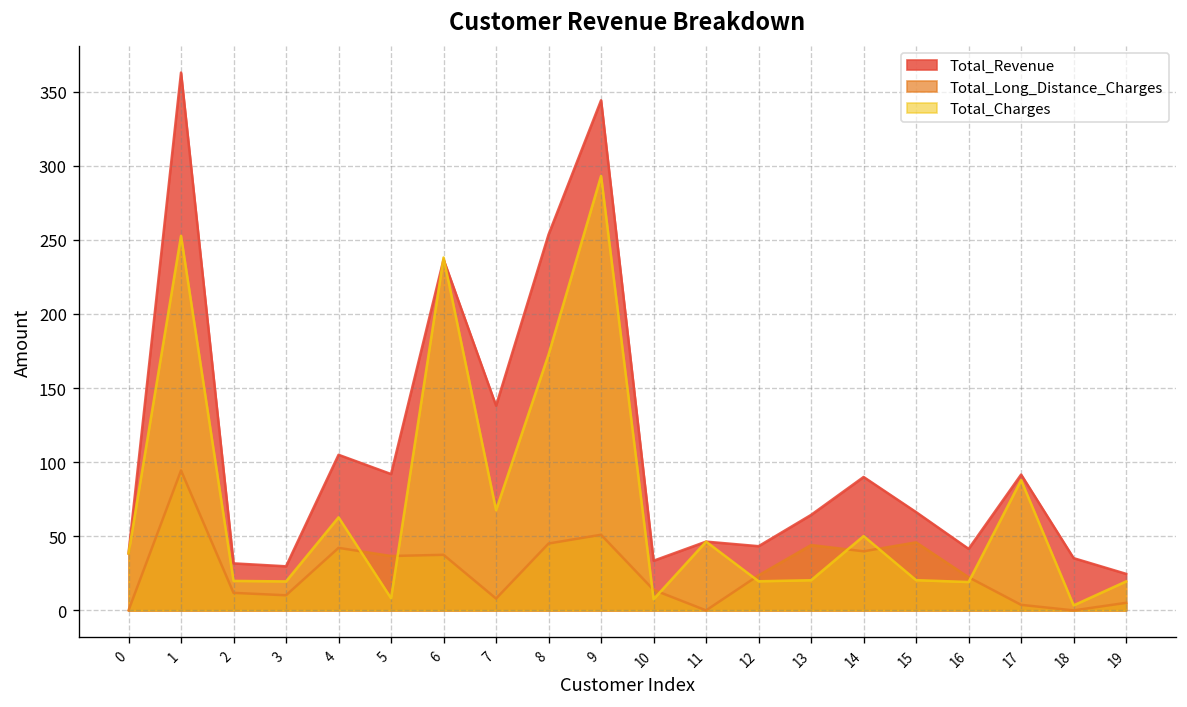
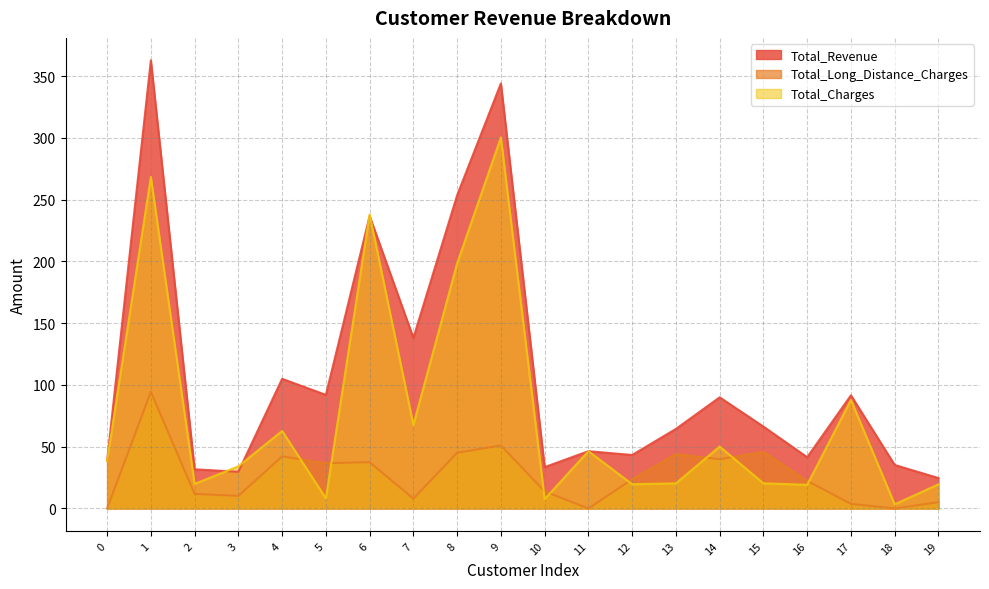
  {
    "Total_Charges": {
-     "1": 253,
+     "1": 268,
      "2": 20,
-     "3": 20,
+     "3": 34,
      "4": 63,
      "5": 8,
      "7": 68,
-     "8": 173,
-     "9": 293,
+     "8": 199,
+     "9": 300,
      "10": 8,
      "12": 20,
      "13": 20,
      "14": 50,
      "15": 20,
      "16": 19,
      "17": 88,
      "18": 3,
      "19": 20
    }
  }
